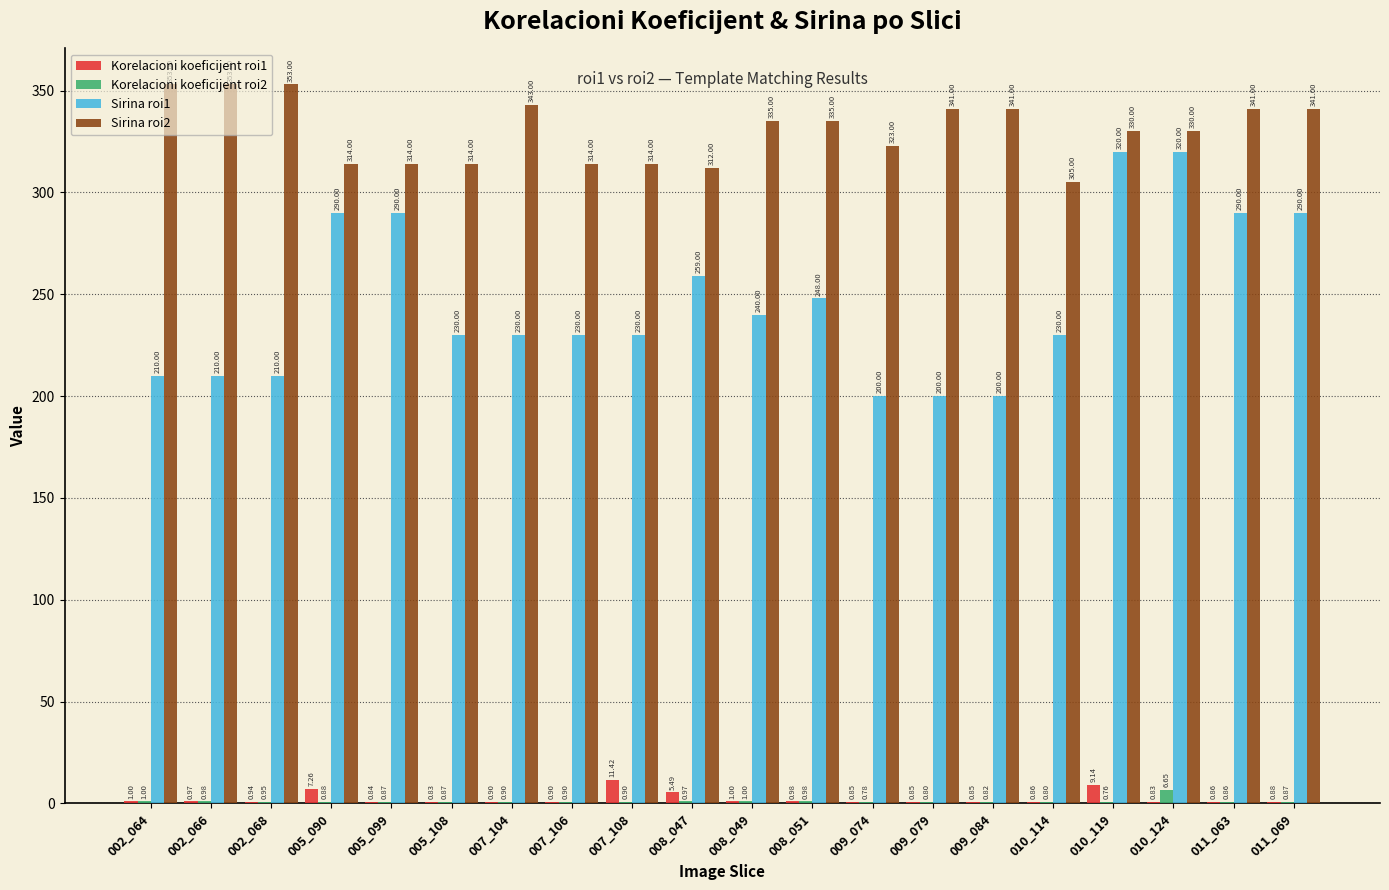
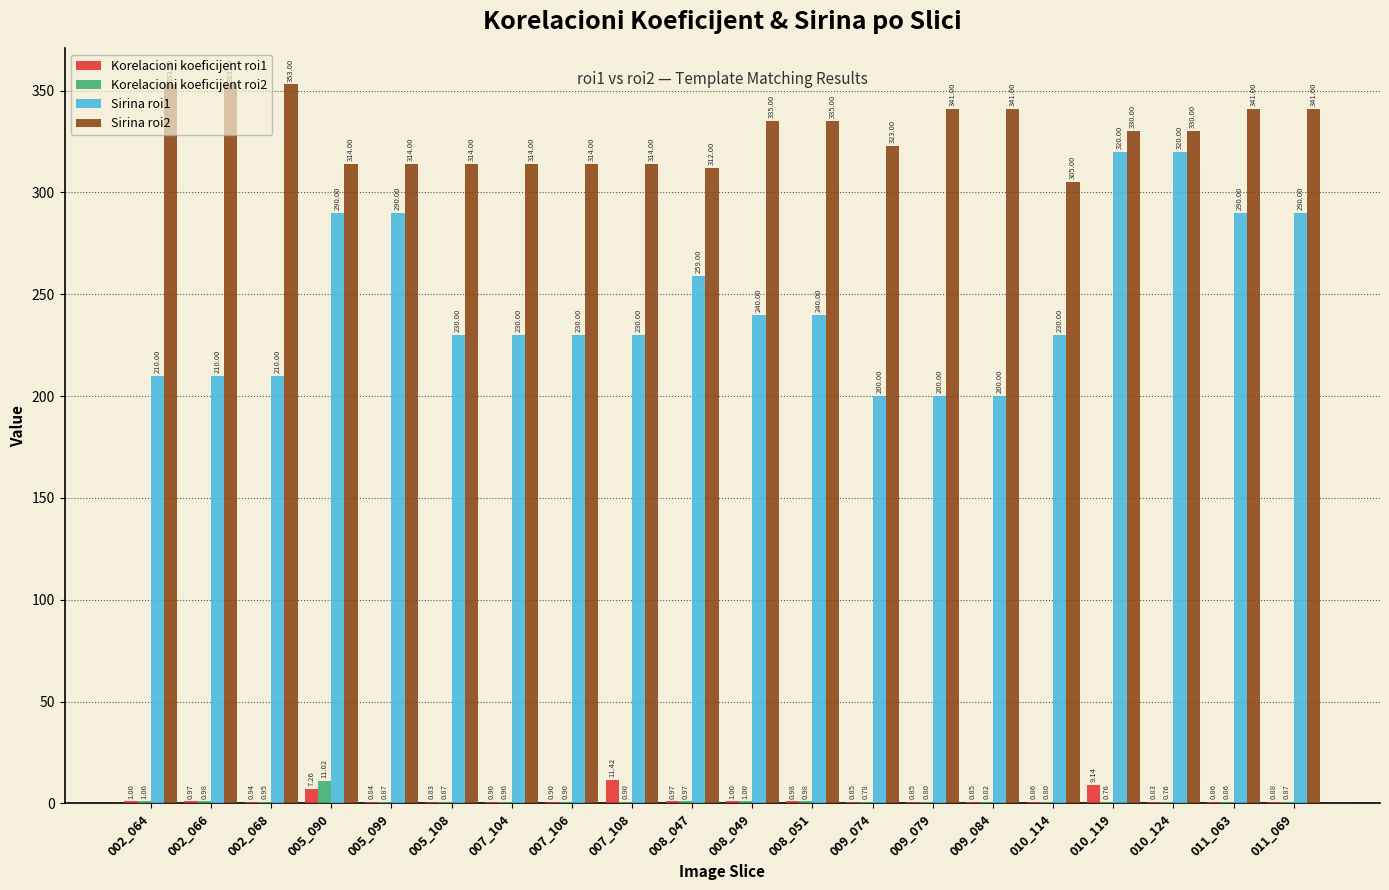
  {
    "Korelacioni koeficijent roi1": {
      "002_064": 1.00,
      "002_066": 0.97,
      "002_068": 0.94,
      "005_090": 7.26,
      "005_099": 0.84,
      "005_108": 0.83,
      "007_104": 0.90,
      "007_106": 0.90,
      "007_108": 11.42,
-     "008_047": 5.49,
+     "008_047": 0.97,
      "008_049": 1.00,
      "008_051": 0.98,
      "009_074": 0.85,
      "009_079": 0.85,
      "009_084": 0.85,
      "010_114": 0.86,
      "010_119": 9.14,
      "010_124": 0.83,
      "011_063": 0.86,
      "011_069": 0.88
    },
    "Korelacioni koeficijent roi2": {
      "002_064": 1.00,
      "002_066": 0.98,
      "002_068": 0.95,
-     "005_090": 0.88,
+     "005_090": 11.02,
      "005_099": 0.87,
      "005_108": 0.87,
      "007_104": 0.90,
      "007_106": 0.90,
      "007_108": 0.90,
      "008_047": 0.97,
      "008_049": 1.00,
      "008_051": 0.98,
      "009_074": 0.78,
      "009_079": 0.80,
      "009_084": 0.82,
      "010_114": 0.80,
      "010_119": 0.76,
-     "010_124": 6.65,
+     "010_124": 0.76,
      "011_063": 0.86,
      "011_069": 0.87
    },
    "Sirina roi1": {
      "002_064": 210.00,
      "002_066": 210.00,
      "002_068": 210.00,
      "005_090": 290.00,
      "005_099": 290.00,
      "005_108": 230.00,
      "007_104": 230.00,
      "007_106": 230.00,
      "007_108": 230.00,
      "008_047": 259.00,
      "008_049": 240.00,
-     "008_051": 248.00,
+     "008_051": 240.00,
      "009_074": 200.00,
      "009_079": 200.00,
      "009_084": 200.00,
      "010_114": 230.00,
      "010_119": 320.00,
      "010_124": 320.00,
      "011_063": 290.00,
      "011_069": 290.00
    },
    "Sirina roi2": {
      "002_068": 353.00,
      "005_090": 314.00,
      "005_099": 314.00,
      "005_108": 314.00,
-     "007_104": 343.00,
+     "007_104": 314.00,
      "007_106": 314.00,
      "007_108": 314.00,
      "008_047": 312.00,
      "008_049": 335.00,
      "008_051": 335.00,
      "009_074": 323.00,
      "009_079": 341.00,
      "009_084": 341.00,
      "010_114": 305.00,
      "010_119": 330.00,
      "010_124": 330.00,
      "011_063": 341.00,
      "011_069": 341.00
    }
  }
